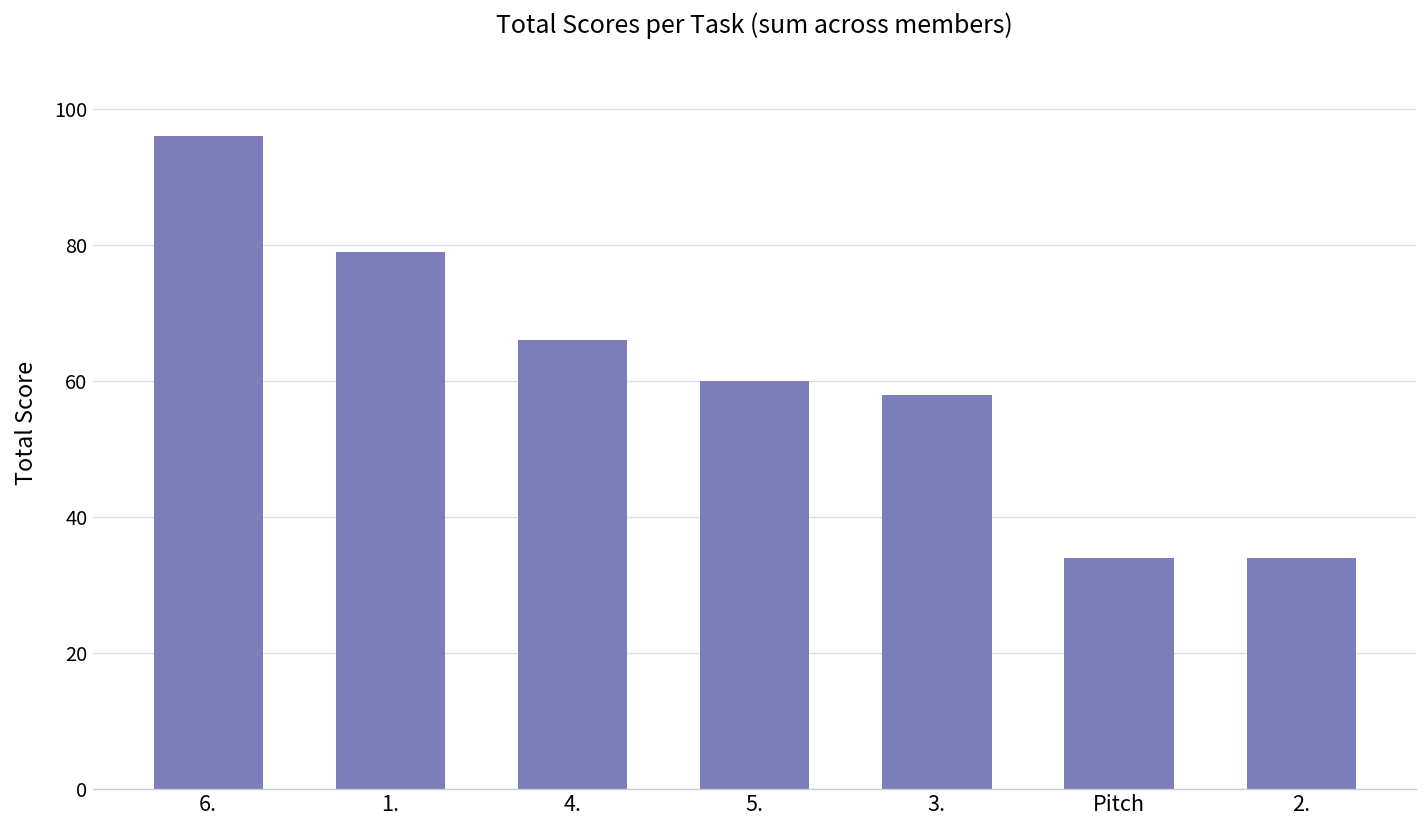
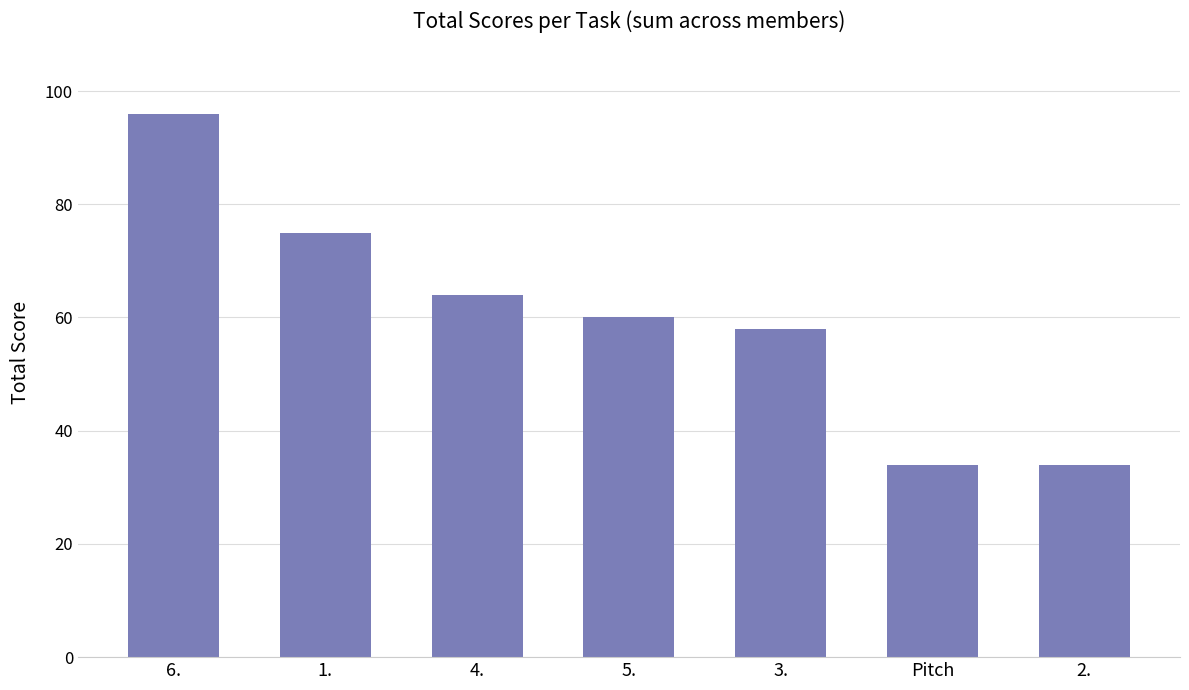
  {
    "6.": 96,
-   "1.": 79,
-   "4.": 66,
+   "1.": 75,
+   "4.": 64,
    "5.": 60,
    "3.": 58,
    "Pitch": 34,
    "2.": 34
  }
